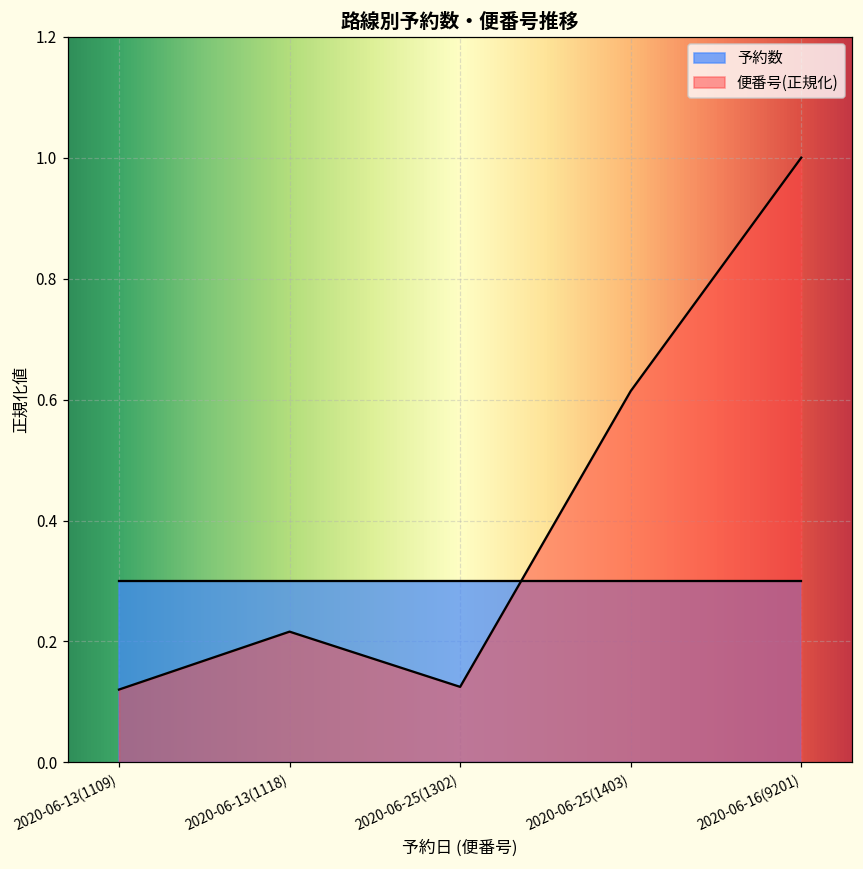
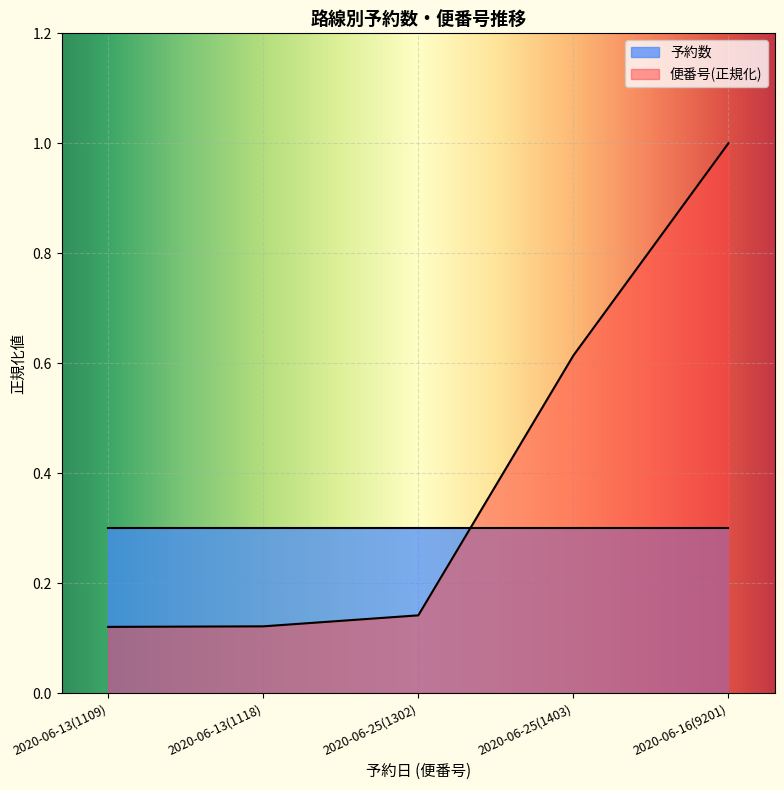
  {
    "予約数": {
      "2020-06-13(1109)": 0.30,
      "2020-06-13(1118)": 0.30,
      "2020-06-25(1302)": 0.30,
      "2020-06-25(1403)": 0.30,
      "2020-06-16(9201)": 0.30
    },
    "便番号(正規化)": {
      "2020-06-13(1109)": 0.12,
-     "2020-06-13(1118)": 0.22,
-     "2020-06-25(1302)": 0.12,
+     "2020-06-13(1118)": 0.12,
+     "2020-06-25(1302)": 0.14,
      "2020-06-25(1403)": 0.61,
      "2020-06-16(9201)": 1.00
    }
  }
